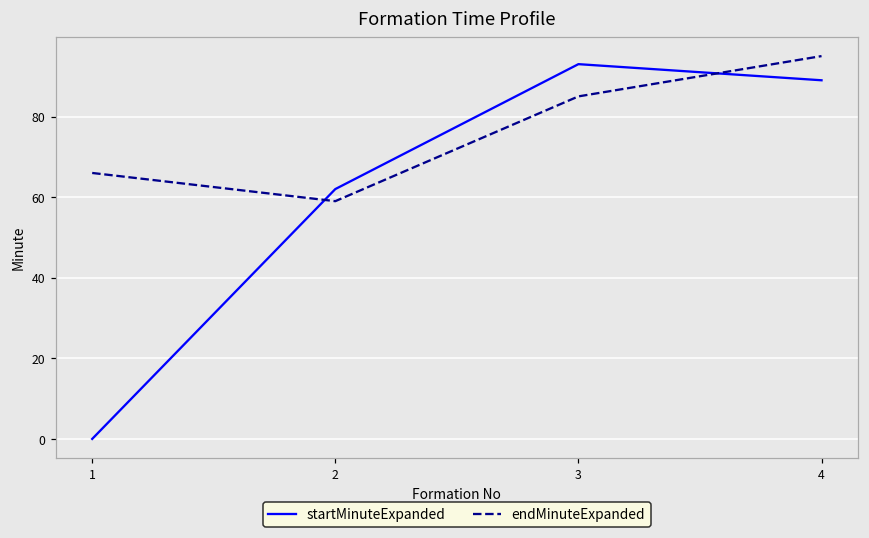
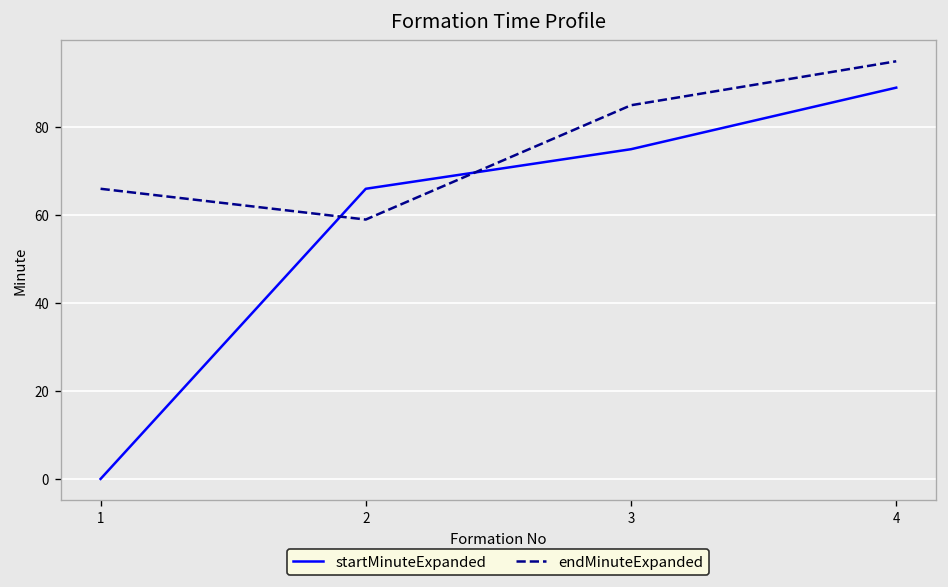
  {
    "startMinuteExpanded": {
      "1": 0,
-     "2": 62,
-     "3": 93,
+     "2": 66,
+     "3": 75,
      "4": 89
    },
    "endMinuteExpanded": {
      "1": 66,
      "2": 59,
      "3": 85,
      "4": 95
    }
  }
